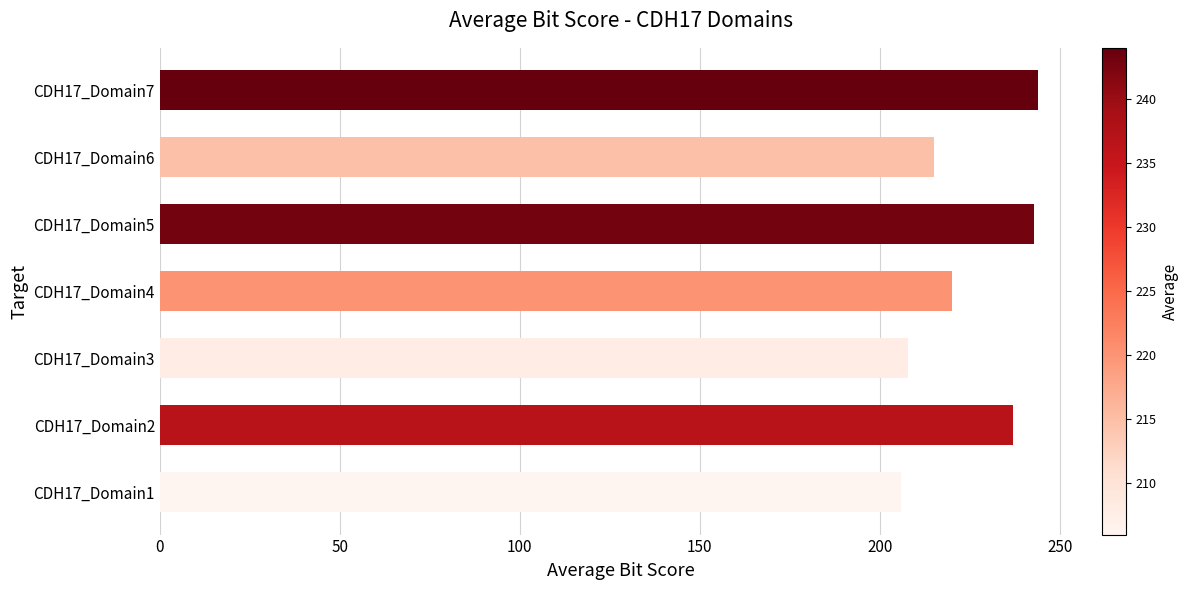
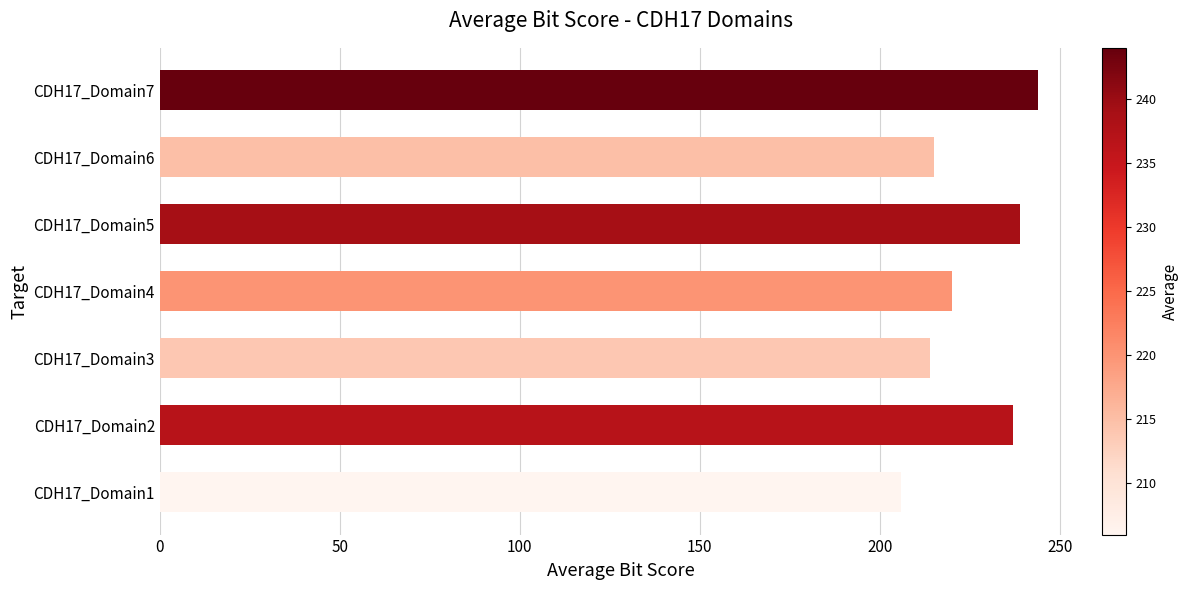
  {
    "CDH17_Domain7": 244,
    "CDH17_Domain6": 215,
-   "CDH17_Domain5": 243,
+   "CDH17_Domain5": 239,
    "CDH17_Domain4": 220,
-   "CDH17_Domain3": 208,
+   "CDH17_Domain3": 214,
    "CDH17_Domain2": 237,
    "CDH17_Domain1": 206
  }
